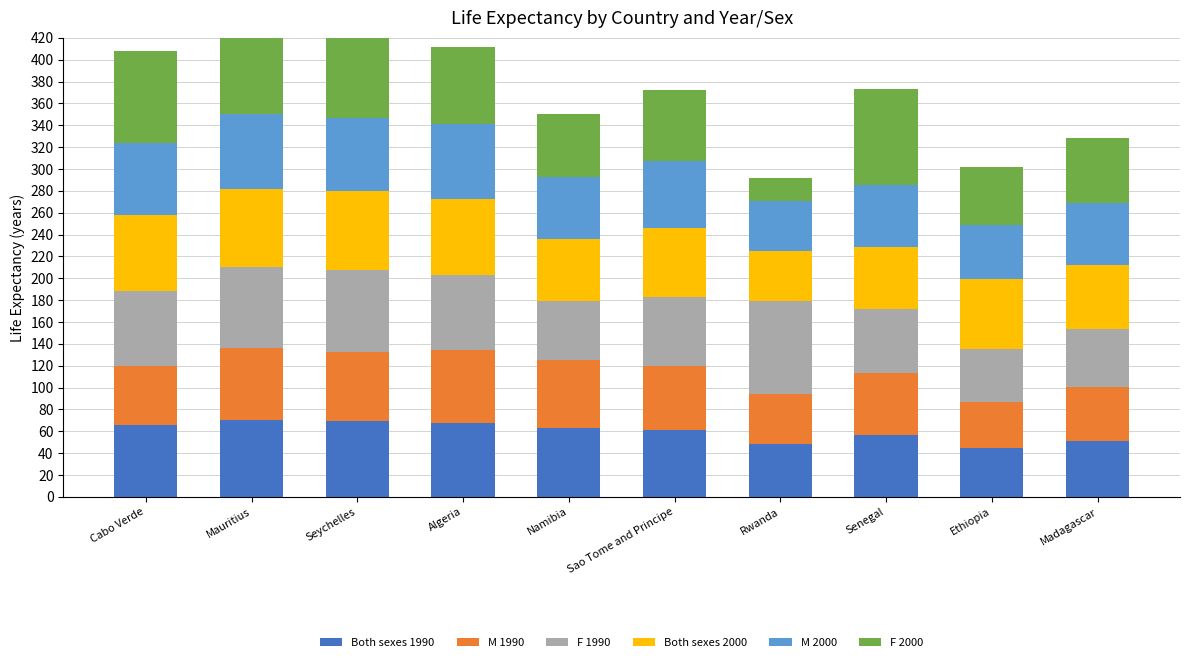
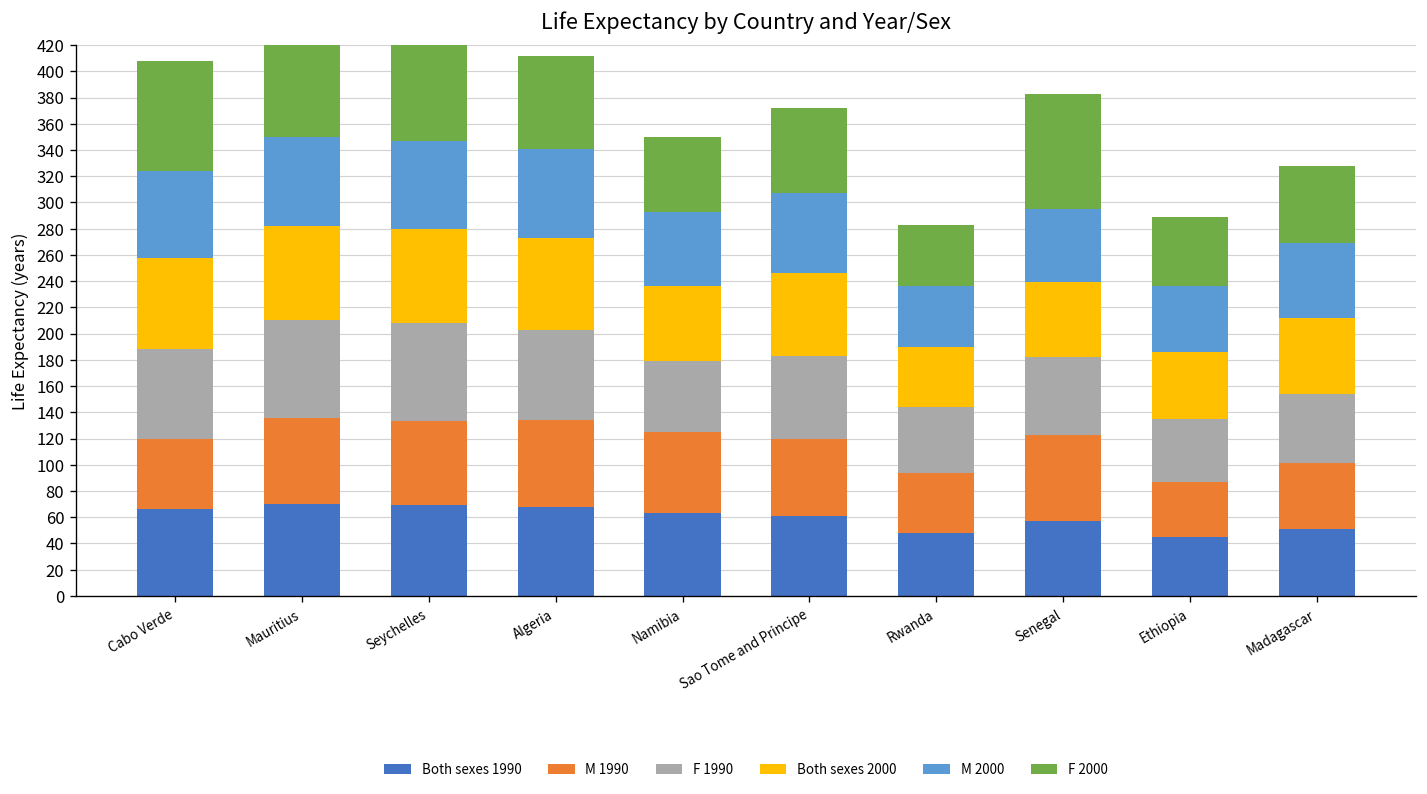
  {
    "M 1990": {
      "Cabo Verde": 54,
      "Mauritius": 66,
      "Seychelles": 64,
      "Algeria": 66,
      "Namibia": 62,
      "Sao Tome and Principe": 59,
      "Rwanda": 46,
-     "Senegal": 56,
+     "Senegal": 66,
      "Ethiopia": 42,
      "Madagascar": 50
    },
    "F 1990": {
      "Cabo Verde": 68,
      "Mauritius": 74,
      "Seychelles": 75,
      "Algeria": 69,
      "Namibia": 54,
      "Sao Tome and Principe": 63,
-     "Rwanda": 85,
+     "Rwanda": 50,
      "Senegal": 59,
      "Ethiopia": 48,
      "Madagascar": 53
    },
    "Both sexes 2000": {
      "Cabo Verde": 70,
      "Mauritius": 72,
      "Seychelles": 72,
      "Algeria": 70,
      "Namibia": 57,
      "Sao Tome and Principe": 63,
      "Rwanda": 46,
      "Senegal": 57,
-     "Ethiopia": 64,
+     "Ethiopia": 51,
      "Madagascar": 58
    },
    "F 2000": {
      "Cabo Verde": 84,
      "Algeria": 71,
      "Namibia": 57,
      "Sao Tome and Principe": 65,
-     "Rwanda": 21,
+     "Rwanda": 47,
      "Senegal": 88,
      "Ethiopia": 53,
      "Madagascar": 59
    }
  }
